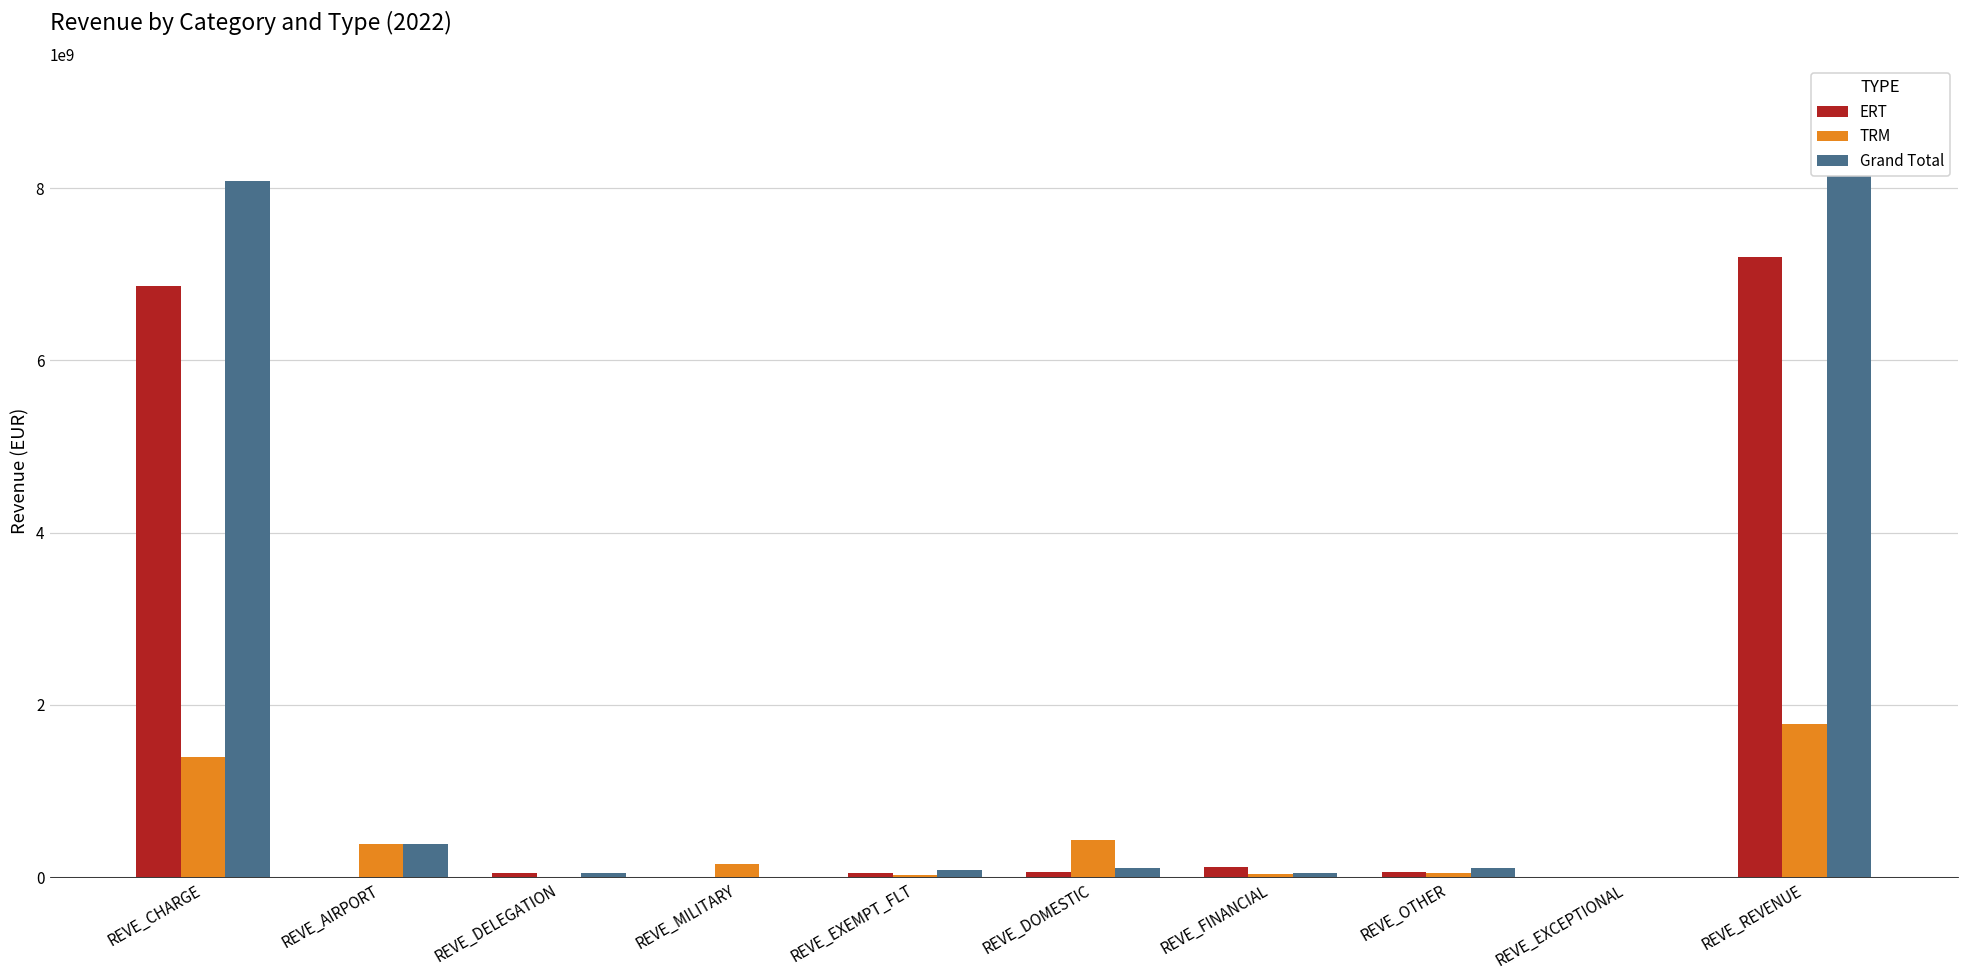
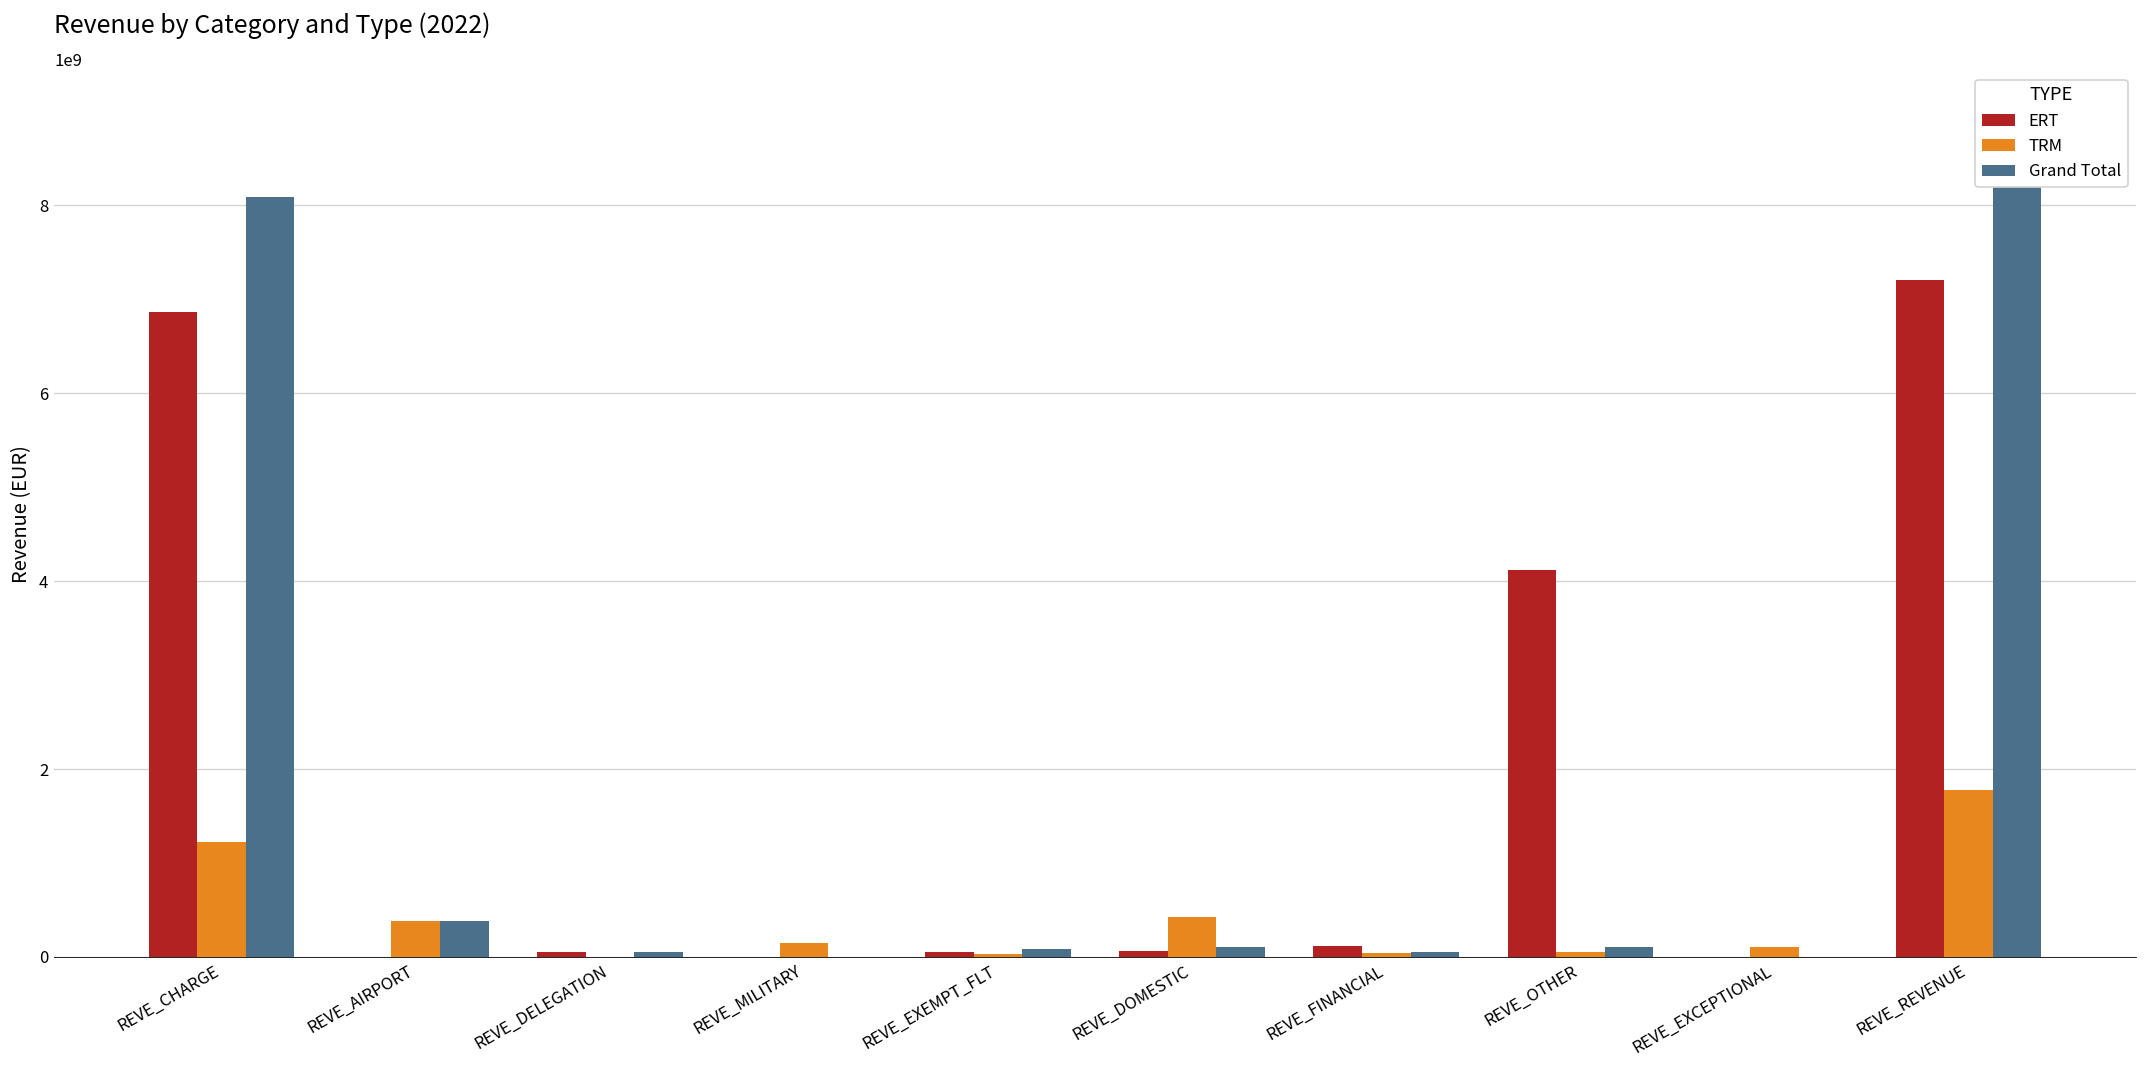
  {
    "ERT": {
      "REVE_CHARGE": 6900000000,
      "REVE_AIRPORT": 0,
      "REVE_DELEGATION": 0,
      "REVE_EXEMPT_FLT": 100000000,
      "REVE_DOMESTIC": 100000000,
      "REVE_FINANCIAL": 100000000,
-     "REVE_OTHER": 100000000,
+     "REVE_OTHER": 4100000000,
      "REVE_REVENUE": 7200000000
    },
    "TRM": {
-     "REVE_CHARGE": 1400000000,
+     "REVE_CHARGE": 1200000000,
      "REVE_AIRPORT": 400000000,
      "REVE_DELEGATION": 0,
      "REVE_MILITARY": 200000000,
      "REVE_DOMESTIC": 400000000,
      "REVE_FINANCIAL": 0,
      "REVE_OTHER": 0,
-     "REVE_EXCEPTIONAL": 0,
+     "REVE_EXCEPTIONAL": 100000000,
      "REVE_REVENUE": 1800000000
    },
    "Grand Total": {
      "REVE_CHARGE": 8100000000,
      "REVE_AIRPORT": 400000000,
      "REVE_DELEGATION": 0,
      "REVE_EXEMPT_FLT": 100000000,
      "REVE_DOMESTIC": 100000000,
      "REVE_FINANCIAL": 100000000,
      "REVE_OTHER": 100000000
    }
  }
